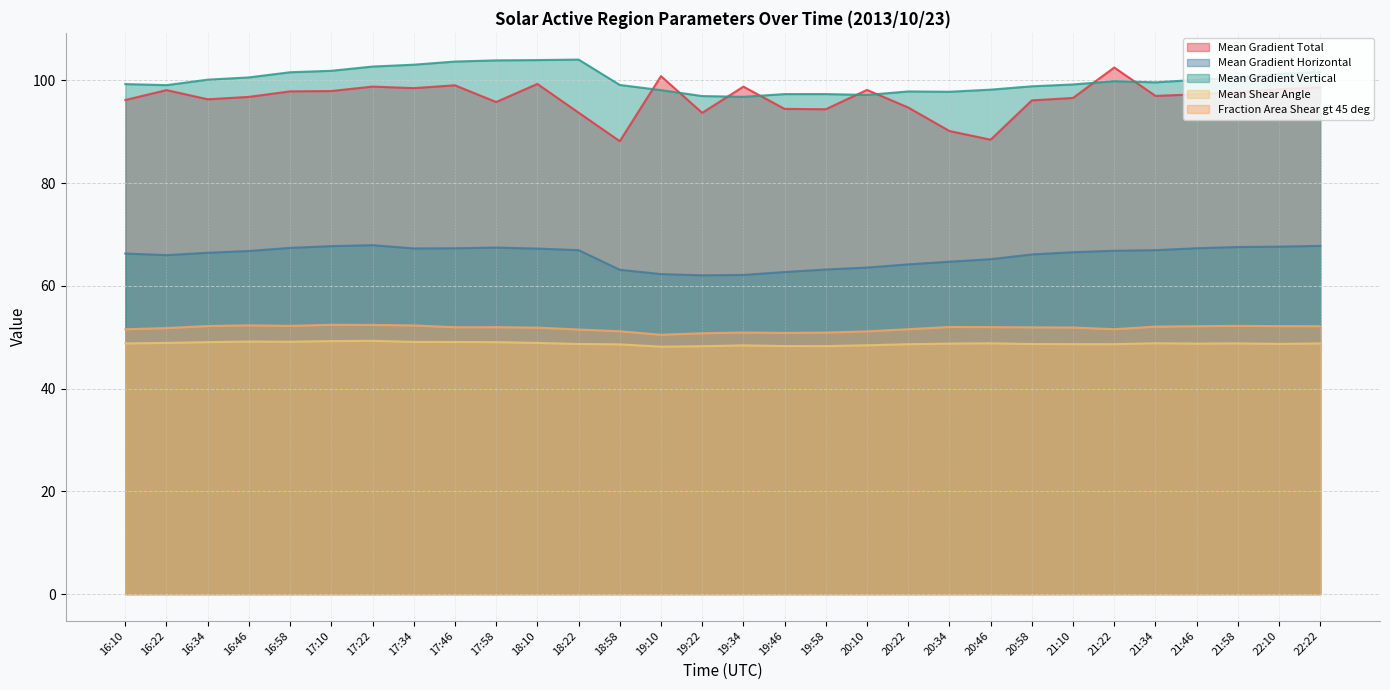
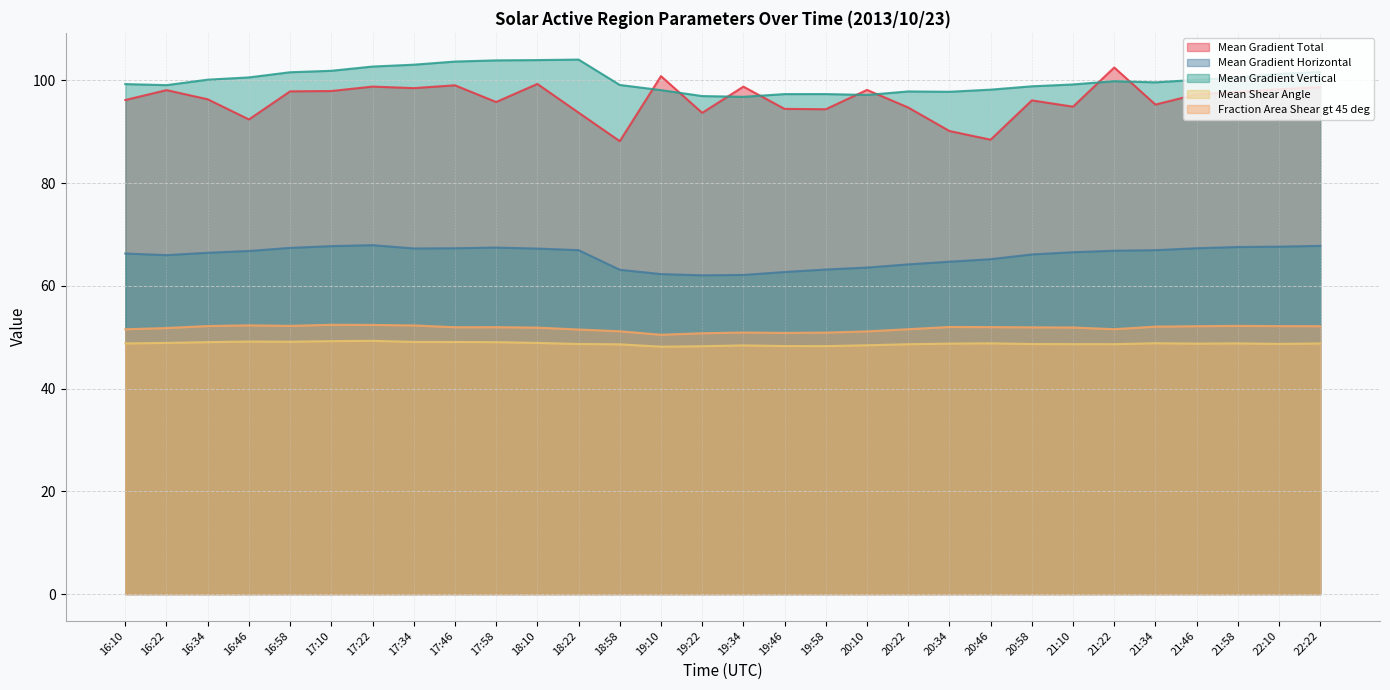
  {
    "Mean Gradient Total": {
      "16:10": 96,
      "16:22": 98,
      "16:34": 96,
-     "16:46": 97,
+     "16:46": 92,
      "16:58": 98,
      "17:10": 98,
      "17:22": 99,
      "17:34": 99,
      "17:46": 99,
      "17:58": 96,
      "18:10": 99,
      "18:22": 94,
      "18:58": 88,
      "19:10": 101,
      "19:22": 94,
      "19:34": 99,
      "19:46": 94,
      "19:58": 94,
      "20:10": 98,
      "20:22": 95,
      "20:34": 90,
      "20:46": 88,
      "20:58": 96,
-     "21:10": 97,
+     "21:10": 95,
      "21:22": 103,
-     "21:34": 97
+     "21:34": 95
    }
  }
